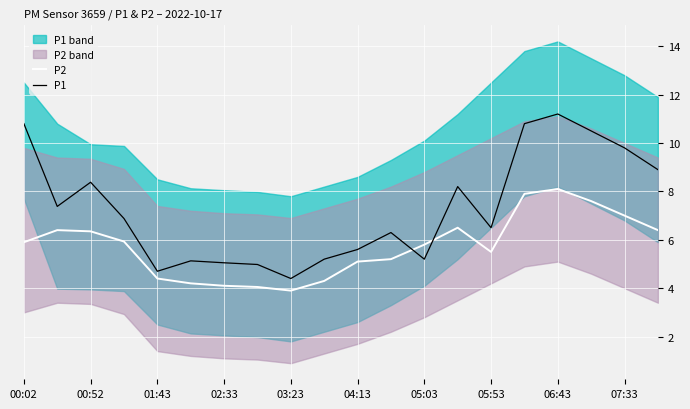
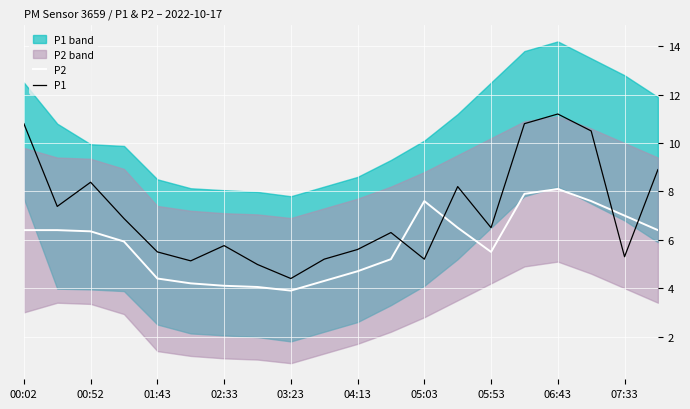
  {
    "P2": {
-     "00:02": 5.9,
+     "00:02": 6.4,
      "00:52": 6.4,
      "01:43": 4.4,
      "02:33": 4.1,
      "03:23": 3.9,
-     "04:13": 5.1,
-     "05:03": 5.8,
+     "04:13": 4.7,
+     "05:03": 7.6,
      "05:53": 5.5,
      "06:43": 8.1,
      "07:33": 7.0
    },
    "P1": {
      "00:02": 10.8,
      "00:52": 8.4,
-     "01:43": 4.7,
-     "02:33": 5.1,
+     "01:43": 5.5,
+     "02:33": 5.8,
      "03:23": 4.4,
      "04:13": 5.6,
      "05:03": 5.2,
      "05:53": 6.5,
-     "07:33": 9.8
+     "07:33": 5.3
    }
  }
